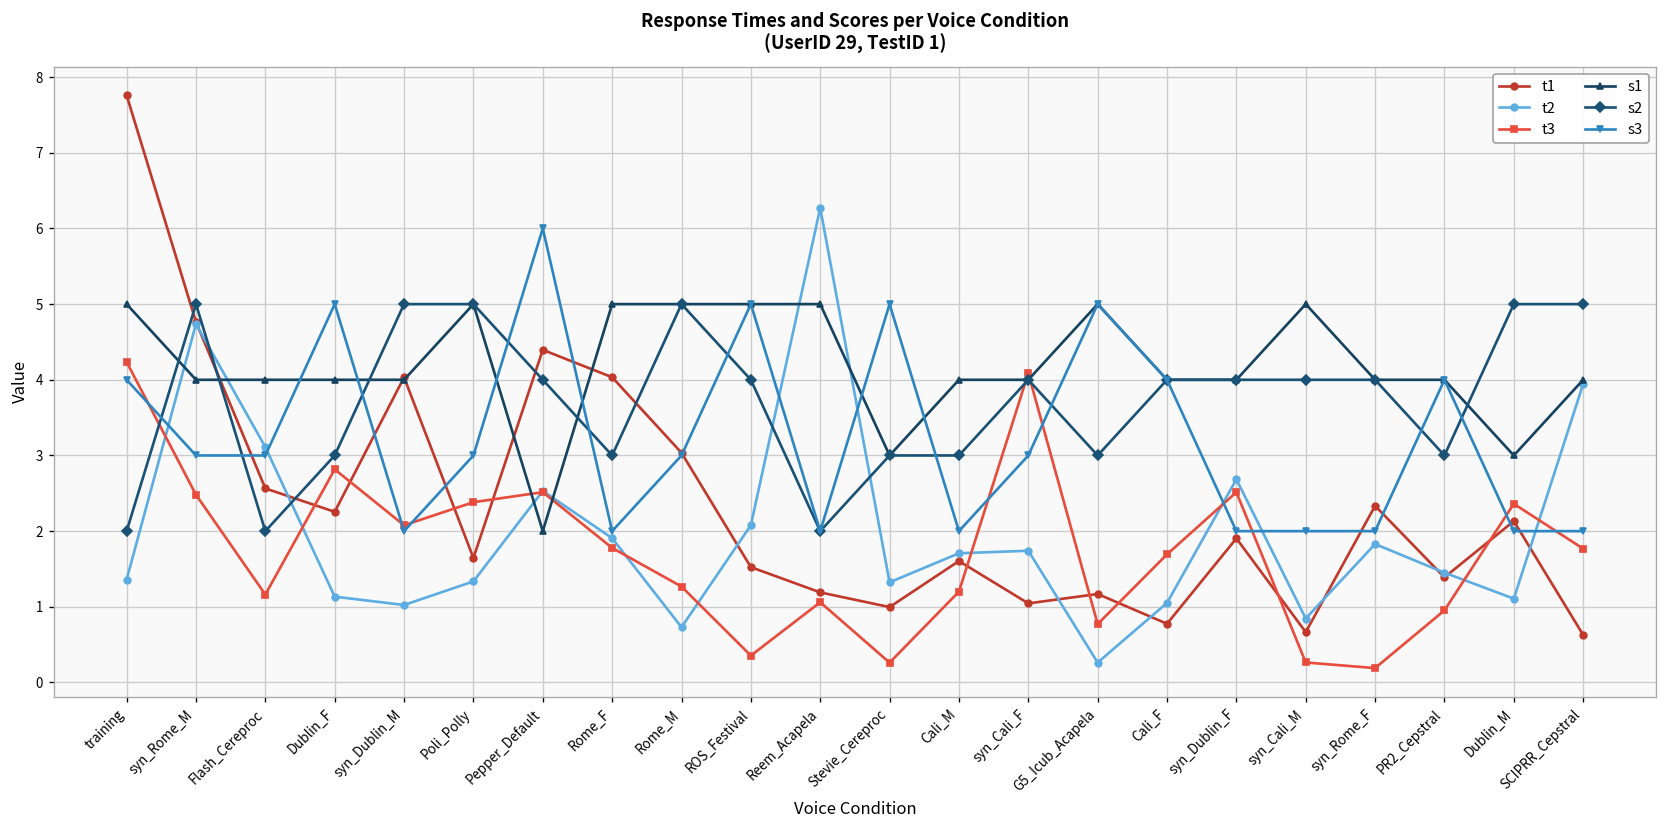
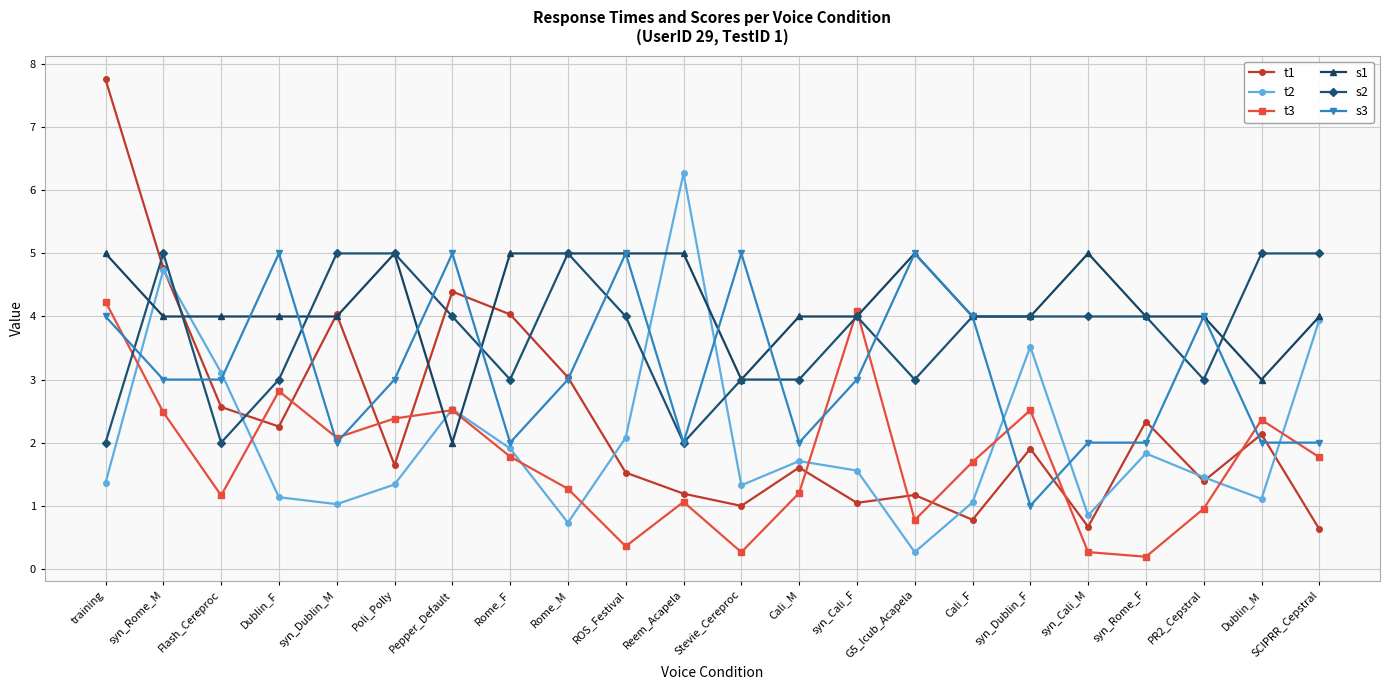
  {
    "t2": {
      "training": 1.4,
      "Flash_Cereproc": 3.1,
      "Dublin_F": 1.1,
      "syn_Dublin_M": 1.0,
      "Poli_Polly": 1.3,
      "Rome_F": 1.9,
      "Rome_M": 0.7,
      "ROS_Festival": 2.1,
      "Reem_Acapela": 6.3,
      "Stevie_Cereproc": 1.3,
      "Cali_M": 1.7,
-     "syn_Cali_F": 1.7,
+     "syn_Cali_F": 1.6,
      "G5_Icub_Acapela": 0.3,
      "Cali_F": 1.1,
-     "syn_Dublin_F": 2.7,
+     "syn_Dublin_F": 3.5,
      "syn_Cali_M": 0.8,
      "syn_Rome_F": 1.8,
      "PR2_Cepstral": 1.5,
      "Dublin_M": 1.1,
      "SCIPRR_Cepstral": 3.9
    },
    "s3": {
      "training": 4,
      "syn_Rome_M": 3,
      "Flash_Cereproc": 3,
      "Dublin_F": 5,
      "syn_Dublin_M": 2,
      "Poli_Polly": 3,
-     "Pepper_Default": 6,
+     "Pepper_Default": 5,
      "Rome_F": 2,
      "Stevie_Cereproc": 5,
      "Cali_M": 2,
      "syn_Cali_F": 3,
-     "syn_Dublin_F": 2,
+     "syn_Dublin_F": 1,
      "syn_Cali_M": 2,
      "syn_Rome_F": 2,
      "Dublin_M": 2,
      "SCIPRR_Cepstral": 2
    }
  }
